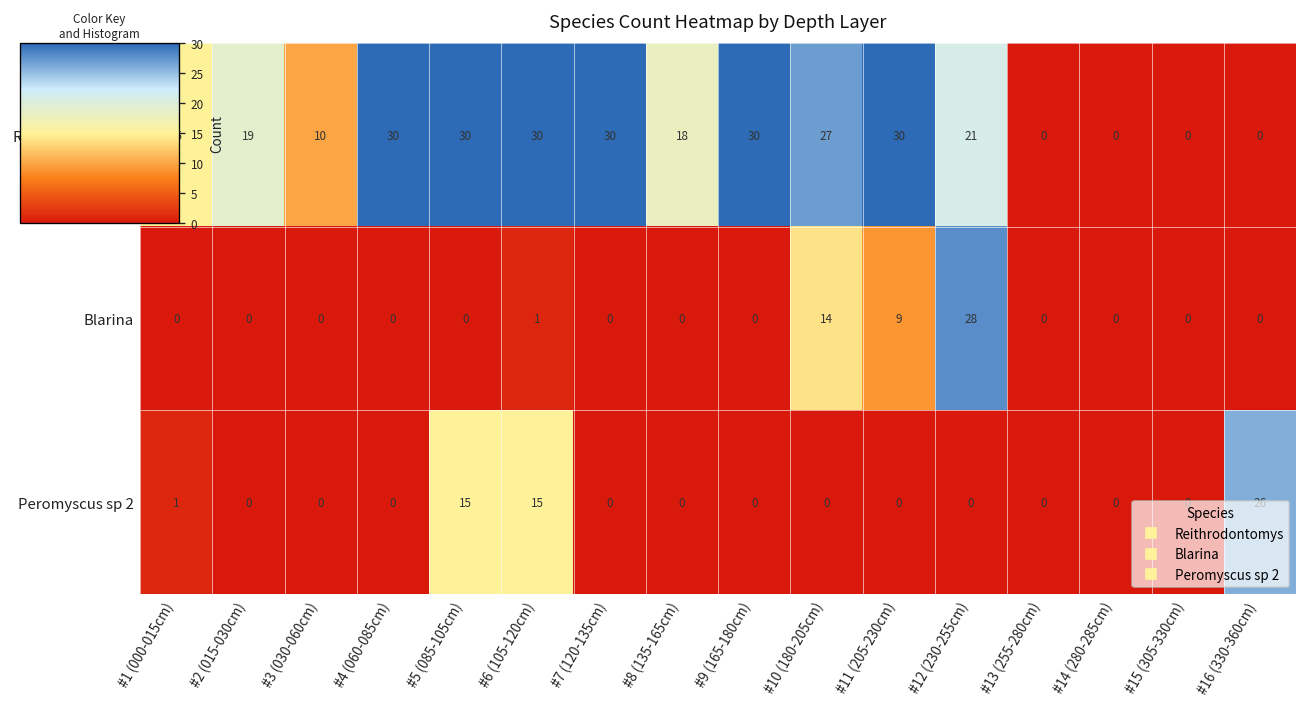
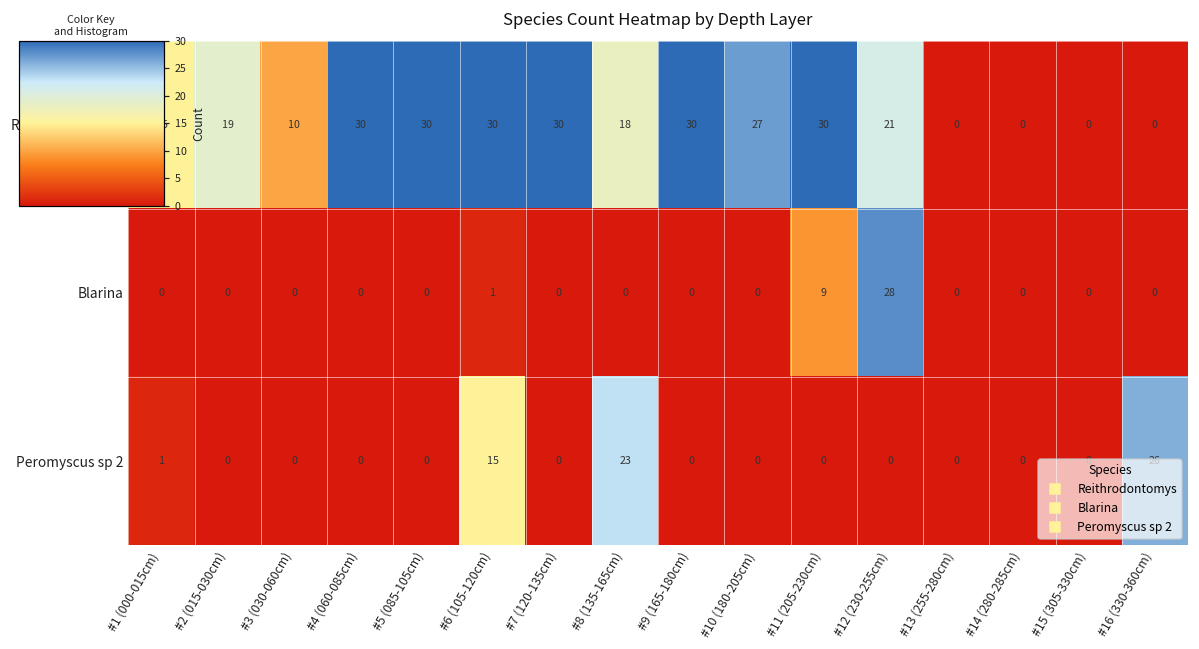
  {
    "Blarina": {
      "#1 (000-015cm)": 0,
      "#2 (015-030cm)": 0,
      "#3 (030-060cm)": 0,
      "#4 (060-085cm)": 0,
      "#5 (085-105cm)": 0,
      "#6 (105-120cm)": 1,
      "#7 (120-135cm)": 0,
      "#8 (135-165cm)": 0,
      "#9 (165-180cm)": 0,
-     "#10 (180-205cm)": 14,
+     "#10 (180-205cm)": 0,
      "#11 (205-230cm)": 9,
      "#12 (230-255cm)": 28,
      "#13 (255-280cm)": 0,
      "#14 (280-285cm)": 0,
      "#15 (305-330cm)": 0,
      "#16 (330-360cm)": 0
    },
    "Peromyscus sp 2": {
      "#1 (000-015cm)": 1,
      "#2 (015-030cm)": 0,
      "#3 (030-060cm)": 0,
      "#4 (060-085cm)": 0,
-     "#5 (085-105cm)": 15,
+     "#5 (085-105cm)": 0,
      "#6 (105-120cm)": 15,
      "#7 (120-135cm)": 0,
-     "#8 (135-165cm)": 0,
+     "#8 (135-165cm)": 23,
      "#9 (165-180cm)": 0,
      "#10 (180-205cm)": 0,
      "#11 (205-230cm)": 0,
      "#12 (230-255cm)": 0,
      "#13 (255-280cm)": 0,
      "#14 (280-285cm)": 0,
      "#15 (305-330cm)": 0,
      "#16 (330-360cm)": 26
    }
  }
